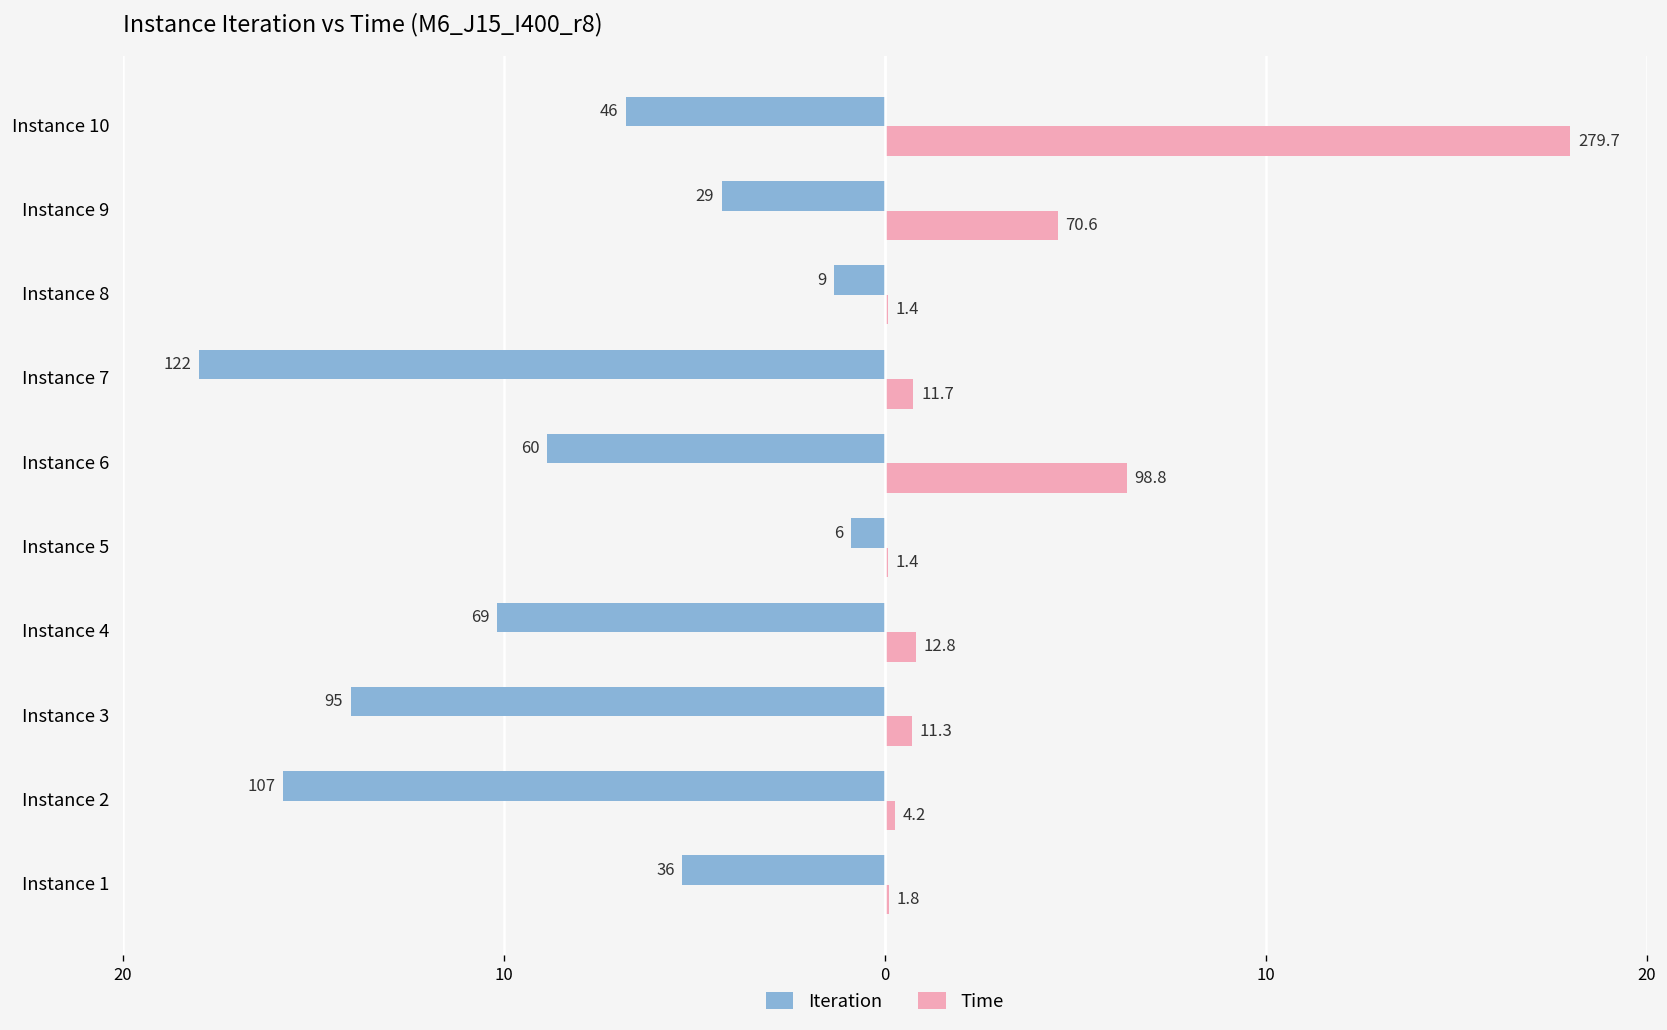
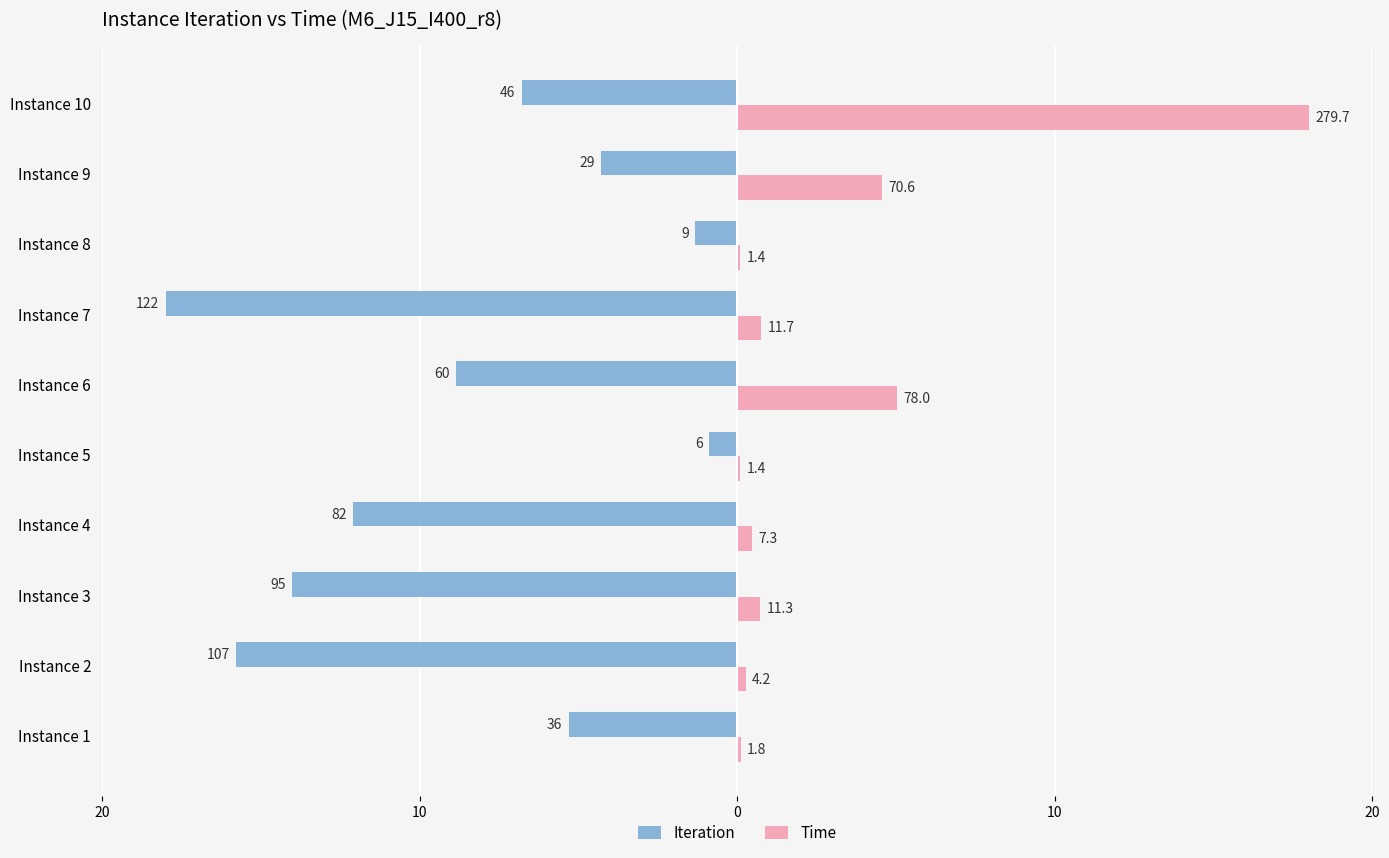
  {
    "Iteration": {
-     "Instance 4": 69
+     "Instance 4": 82
    },
    "Time": {
-     "Instance 6": 98.8,
-     "Instance 4": 12.8
+     "Instance 6": 78.0,
+     "Instance 4": 7.3
    }
  }
